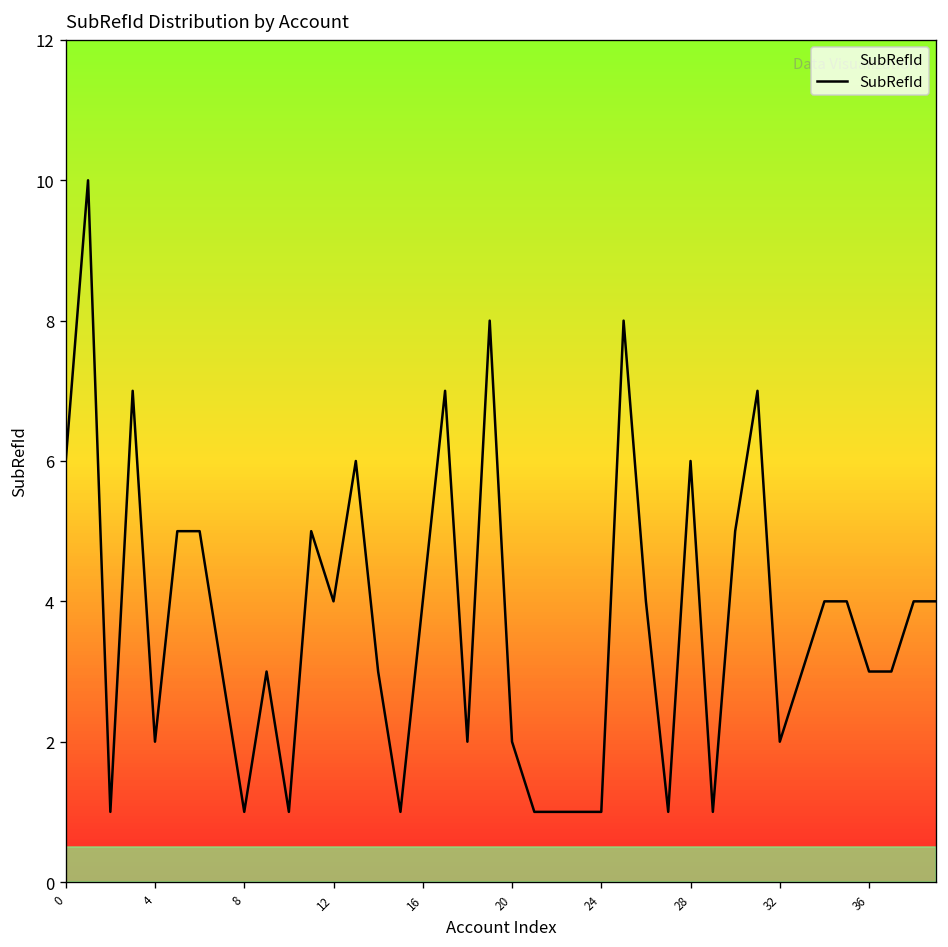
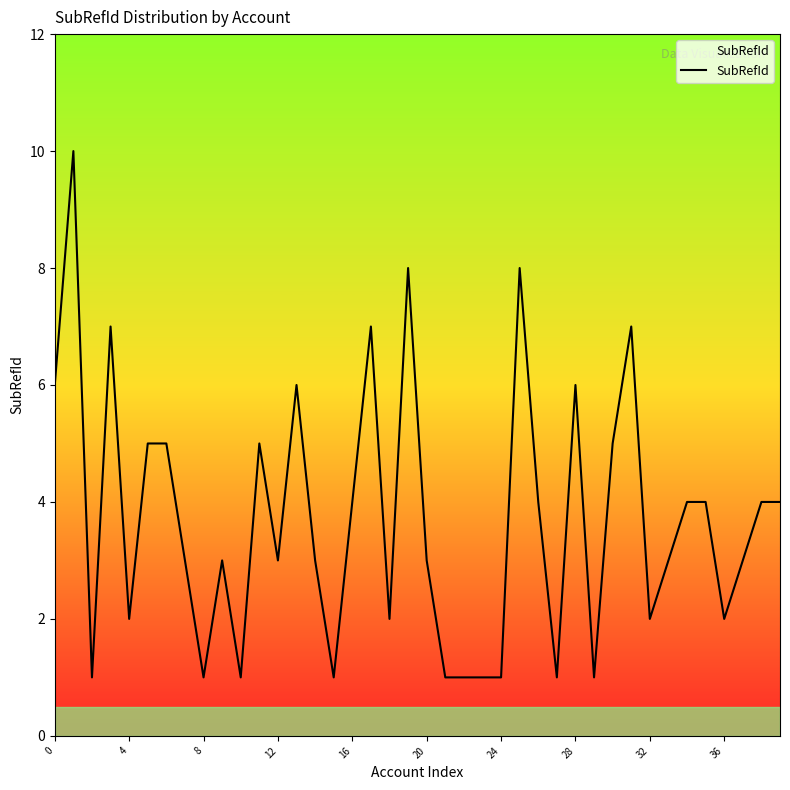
  {
    "0": 6,
    "4": 2,
    "8": 1,
-   "12": 4,
+   "12": 3,
    "16": 4,
-   "20": 2,
+   "20": 3,
    "24": 1,
    "28": 6,
    "32": 2,
-   "36": 3
+   "36": 2
  }
